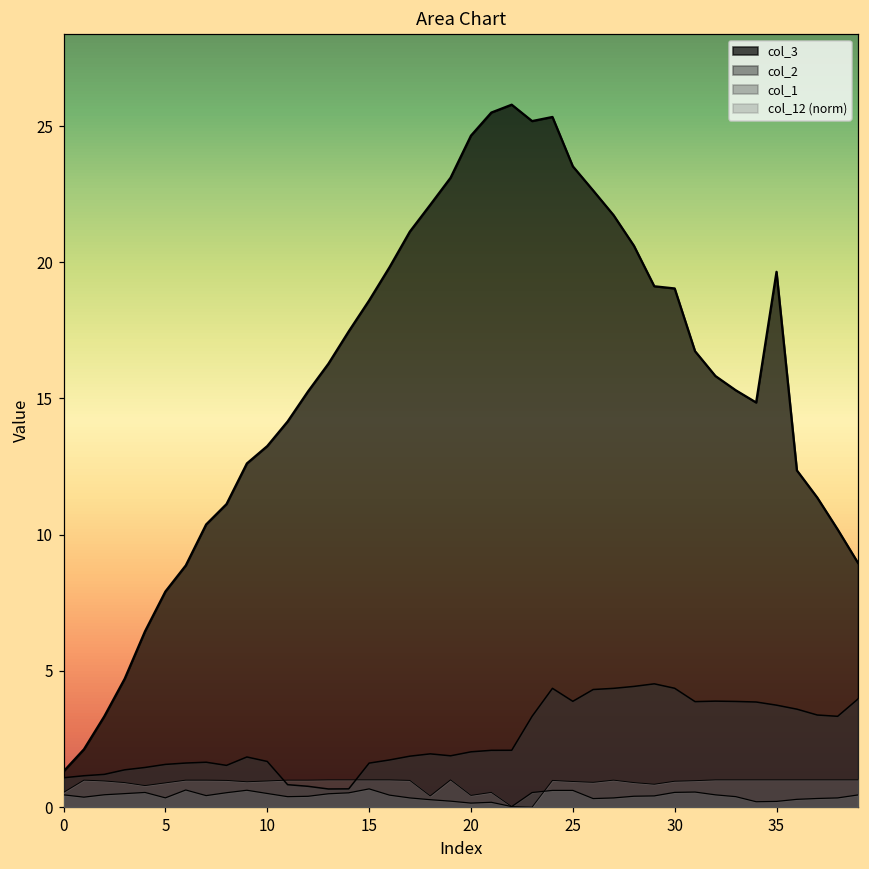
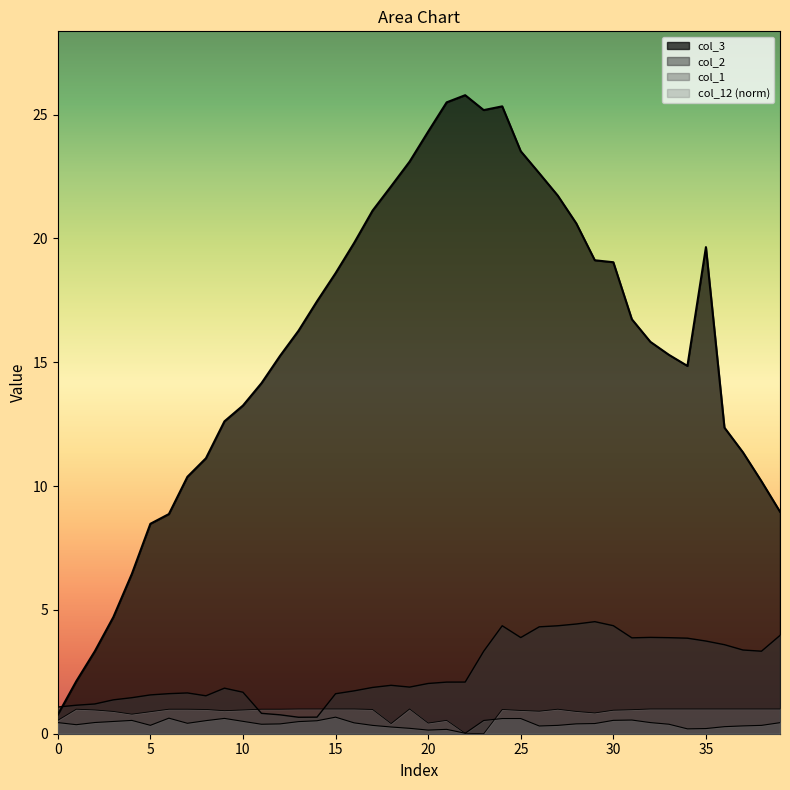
  {
    "col_3": {
-     "0": 1.3,
-     "5": 7.9,
+     "0": 0.8,
+     "5": 8.5,
      "10": 13.3,
      "15": 18.6,
-     "20": 24.6,
+     "20": 24.3,
      "25": 23.5,
      "30": 19.0,
      "35": 19.6
    }
  }
